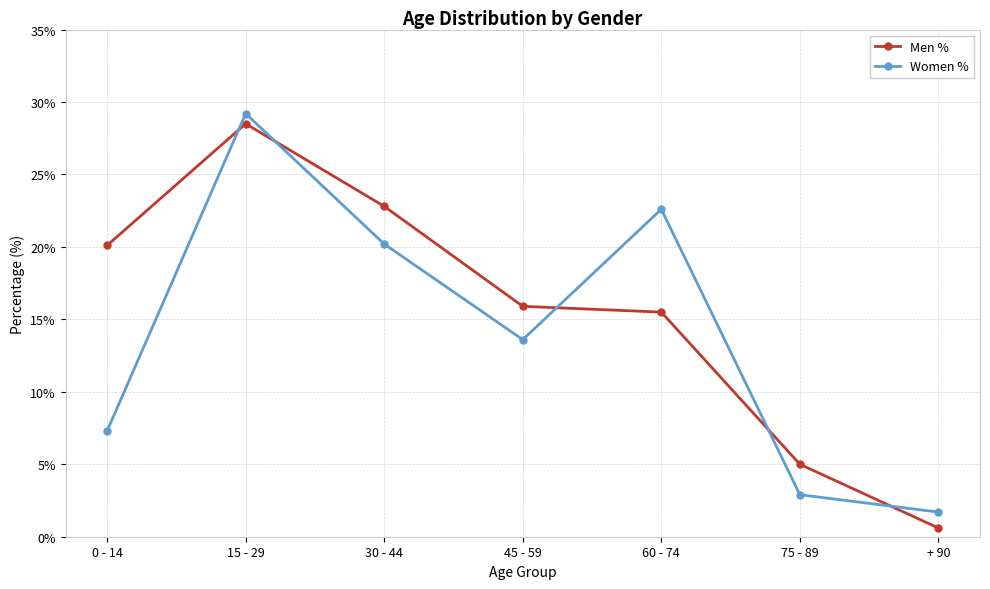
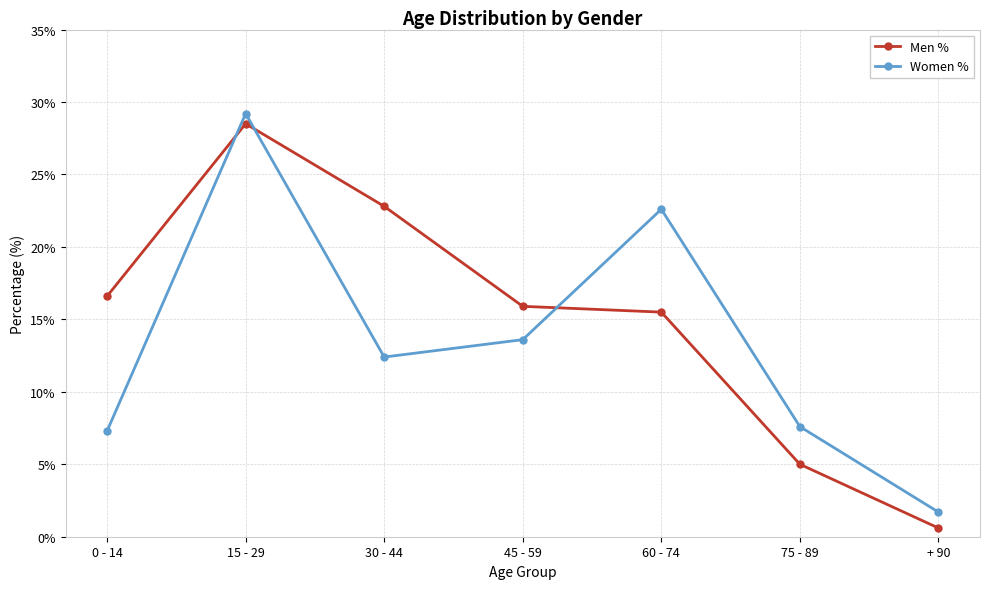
  {
    "Men %": {
-     "0 - 14": "20.1%",
+     "0 - 14": "16.6%",
      "15 - 29": "28.5%",
      "30 - 44": "22.8%",
      "45 - 59": "15.9%",
      "60 - 74": "15.5%",
      "75 - 89": "5.0%",
      "+ 90": "0.6%"
    },
    "Women %": {
      "0 - 14": "7.3%",
      "15 - 29": "29.2%",
-     "30 - 44": "20.2%",
+     "30 - 44": "12.4%",
      "45 - 59": "13.6%",
      "60 - 74": "22.6%",
-     "75 - 89": "2.9%",
+     "75 - 89": "7.6%",
      "+ 90": "1.7%"
    }
  }
